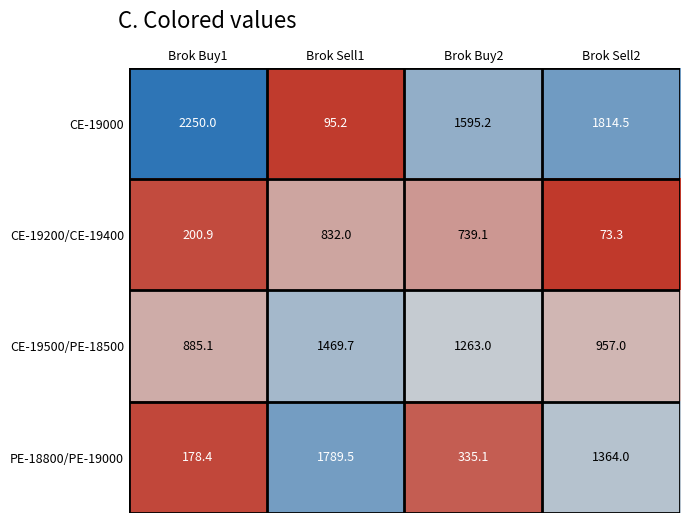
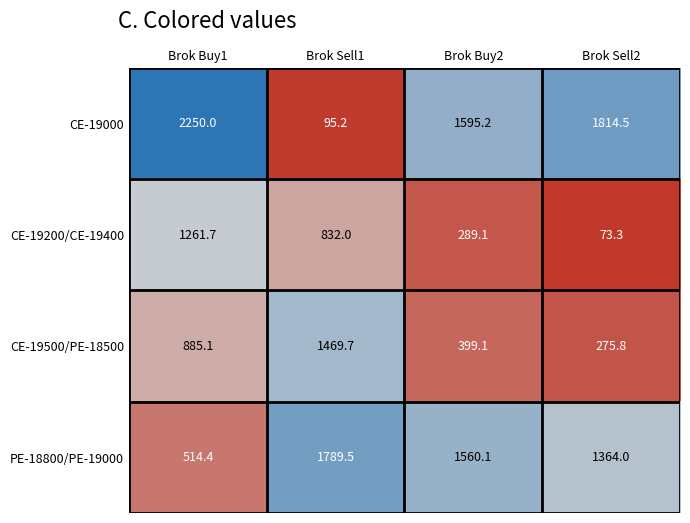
  {
    "CE-19000": {
      "Brok Buy1": 2250.0,
      "Brok Sell1": 95.2,
      "Brok Buy2": 1595.2,
      "Brok Sell2": 1814.5
    },
    "CE-19200/CE-19400": {
-     "Brok Buy1": 200.9,
+     "Brok Buy1": 1261.7,
      "Brok Sell1": 832.0,
-     "Brok Buy2": 739.1,
+     "Brok Buy2": 289.1,
      "Brok Sell2": 73.3
    },
    "CE-19500/PE-18500": {
      "Brok Buy1": 885.1,
      "Brok Sell1": 1469.7,
-     "Brok Buy2": 1263.0,
-     "Brok Sell2": 957.0
+     "Brok Buy2": 399.1,
+     "Brok Sell2": 275.8
    },
    "PE-18800/PE-19000": {
-     "Brok Buy1": 178.4,
+     "Brok Buy1": 514.4,
      "Brok Sell1": 1789.5,
-     "Brok Buy2": 335.1,
+     "Brok Buy2": 1560.1,
      "Brok Sell2": 1364.0
    }
  }
